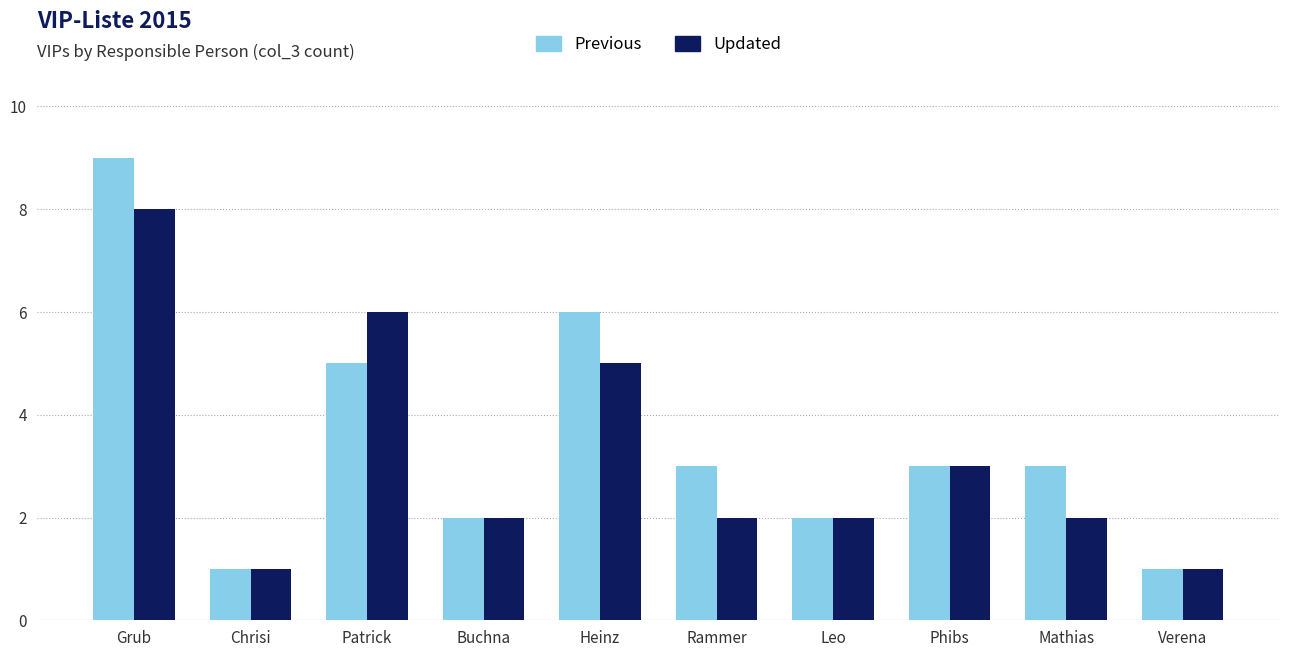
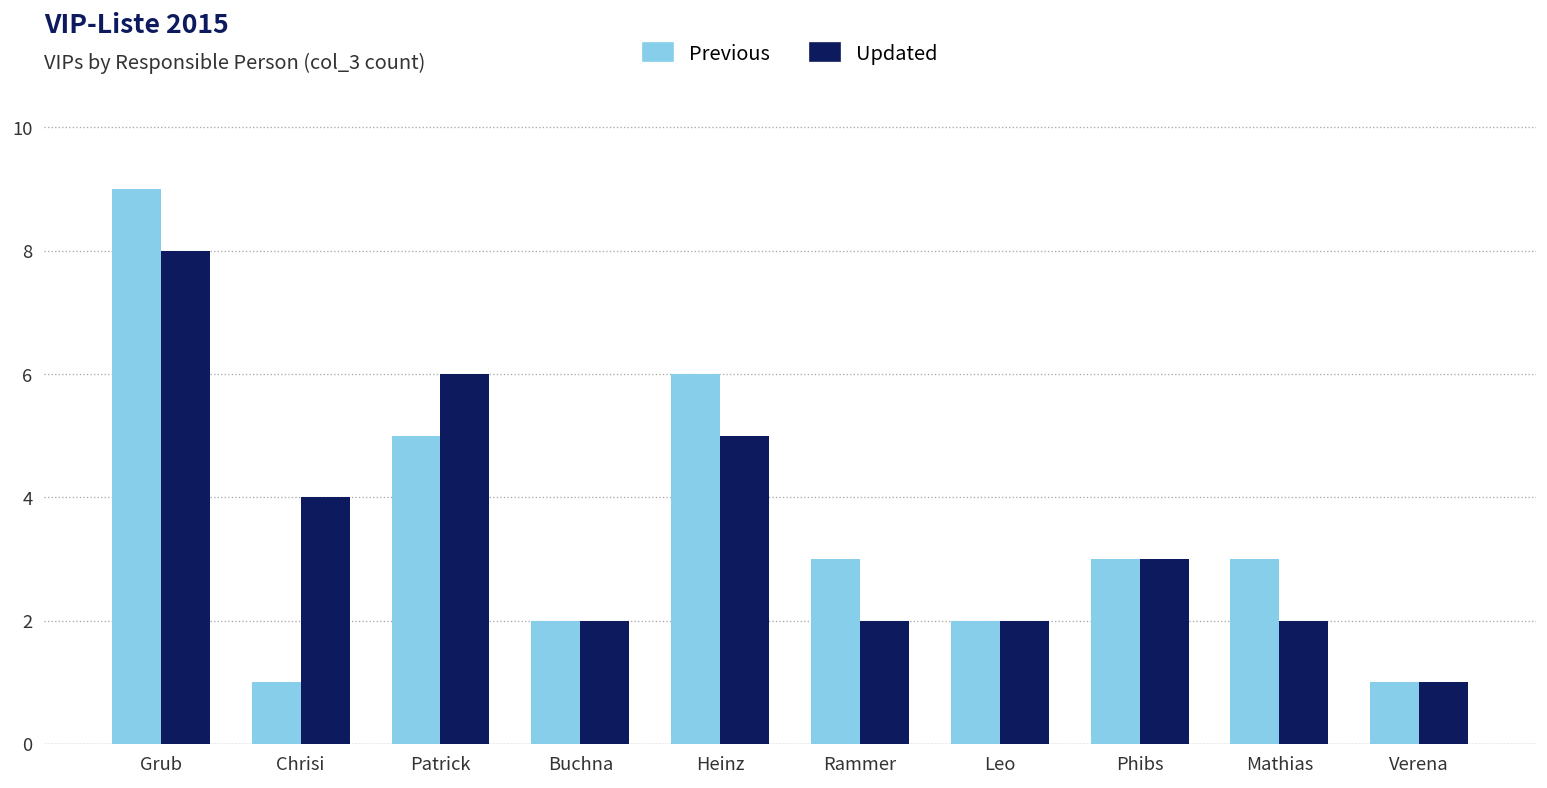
  {
    "Previous": {
      "Grub": 9,
      "Chrisi": 1,
      "Patrick": 5,
      "Buchna": 2,
      "Heinz": 6,
      "Rammer": 3,
      "Leo": 2,
      "Phibs": 3,
      "Mathias": 3,
      "Verena": 1
    },
    "Updated": {
      "Grub": 8,
-     "Chrisi": 1,
+     "Chrisi": 4,
      "Patrick": 6,
      "Buchna": 2,
      "Heinz": 5,
      "Rammer": 2,
      "Leo": 2,
      "Phibs": 3,
      "Mathias": 2,
      "Verena": 1
    }
  }
